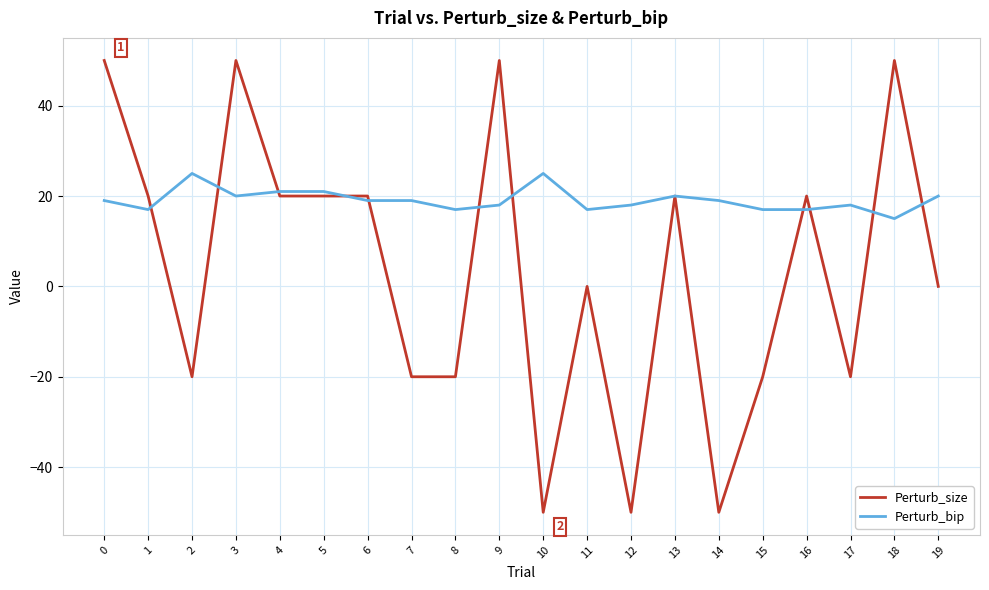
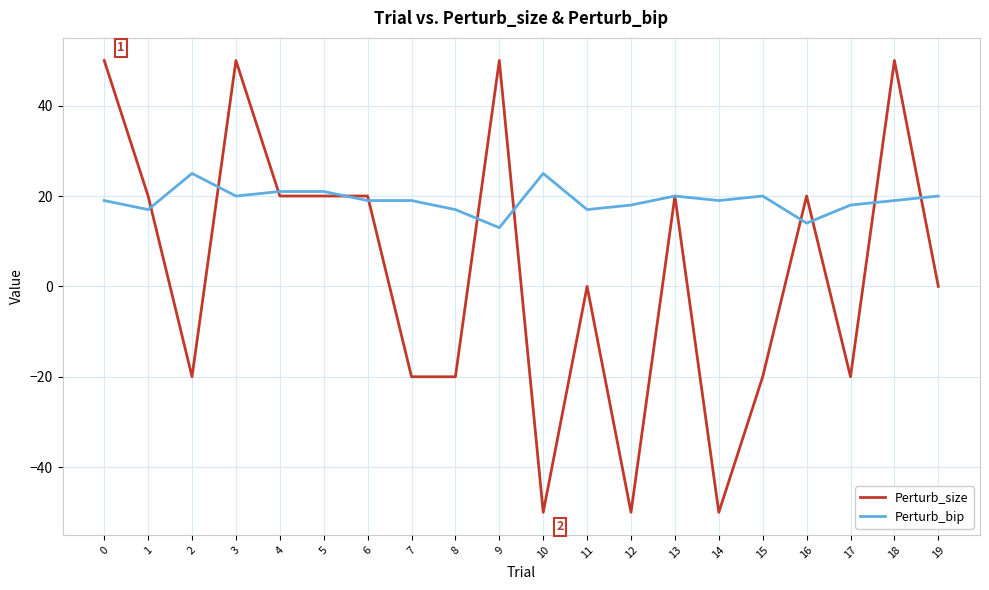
  {
    "Perturb_size": {
      "1": 20,
      "2": -20,
      "3": 50,
      "4": 20,
      "5": 20,
      "6": 20,
      "7": -20,
      "8": -20,
      "9": 50,
      "11": 0,
      "12": -50,
      "14": -50,
      "15": -20,
      "16": 20,
      "17": -20,
      "18": 50,
      "19": 0
    },
    "Perturb_bip": {
      "0": 19,
      "1": 17,
      "2": 25,
      "3": 20,
      "4": 21,
      "5": 21,
      "6": 19,
      "7": 19,
      "8": 17,
-     "9": 18,
+     "9": 13,
      "10": 25,
      "11": 17,
      "12": 18,
      "14": 19,
-     "15": 17,
-     "16": 17,
+     "15": 20,
+     "16": 14,
      "17": 18,
-     "18": 15,
+     "18": 19,
      "19": 20
    }
  }
